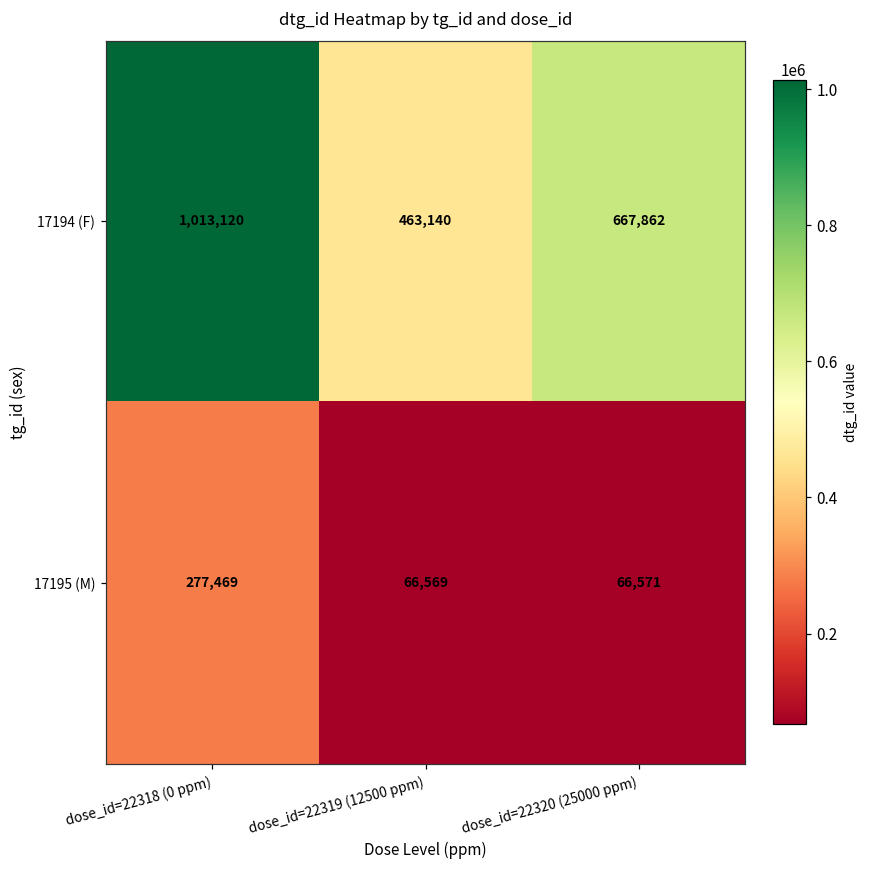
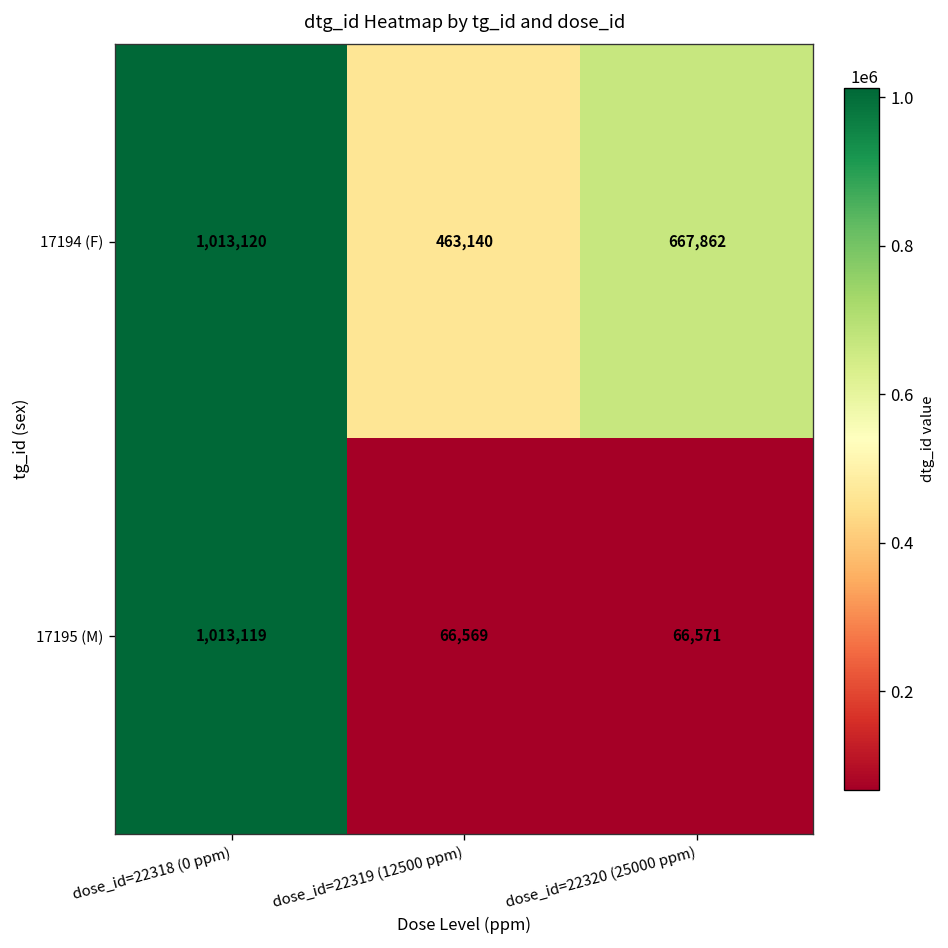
  {
    "17194 (F)": {
      "dose_id=22318 (0 ppm)": "1,013,120",
      "dose_id=22319 (12500 ppm)": "463,140",
      "dose_id=22320 (25000 ppm)": "667,862"
    },
    "17195 (M)": {
-     "dose_id=22318 (0 ppm)": "277,469",
+     "dose_id=22318 (0 ppm)": "1,013,119",
      "dose_id=22319 (12500 ppm)": "66,569",
      "dose_id=22320 (25000 ppm)": "66,571"
    }
  }
